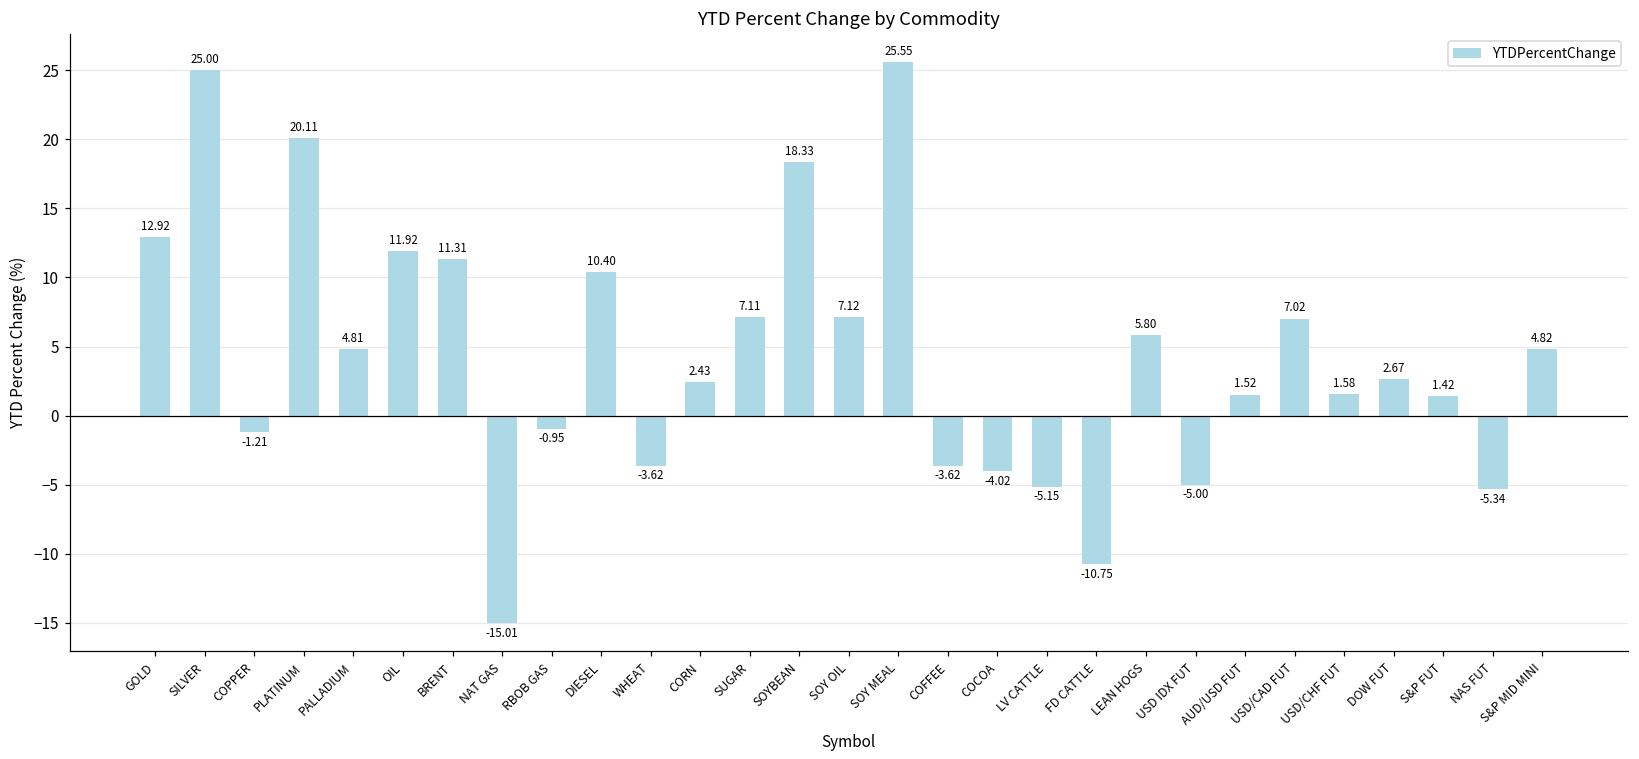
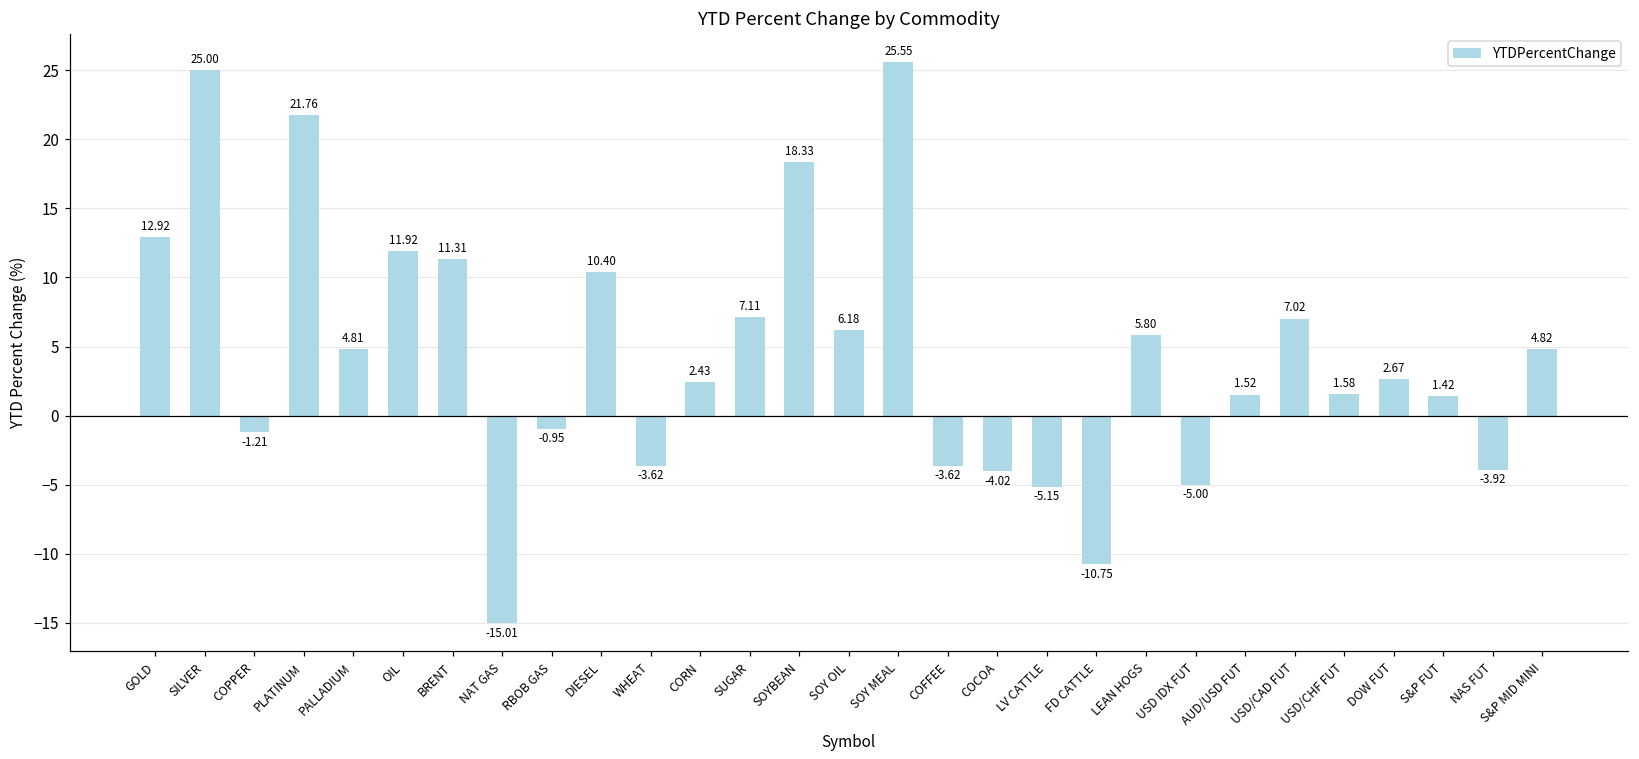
  {
    "GOLD": 12.92,
    "SILVER": 25.00,
    "COPPER": -1.21,
-   "PLATINUM": 20.11,
+   "PLATINUM": 21.76,
    "PALLADIUM": 4.81,
    "OIL": 11.92,
    "BRENT": 11.31,
    "NAT GAS": -15.01,
    "RBOB GAS": -0.95,
    "DIESEL": 10.40,
    "WHEAT": -3.62,
    "CORN": 2.43,
    "SUGAR": 7.11,
    "SOYBEAN": 18.33,
-   "SOY OIL": 7.12,
+   "SOY OIL": 6.18,
    "SOY MEAL": 25.55,
    "COFFEE": -3.62,
    "COCOA": -4.02,
    "LV CATTLE": -5.15,
    "FD CATTLE": -10.75,
    "LEAN HOGS": 5.80,
    "USD IDX FUT": -5.00,
    "AUD/USD FUT": 1.52,
    "USD/CAD FUT": 7.02,
    "USD/CHF FUT": 1.58,
    "DOW FUT": 2.67,
    "S&P FUT": 1.42,
-   "NAS FUT": -5.34,
+   "NAS FUT": -3.92,
    "S&P MID MINI": 4.82
  }
